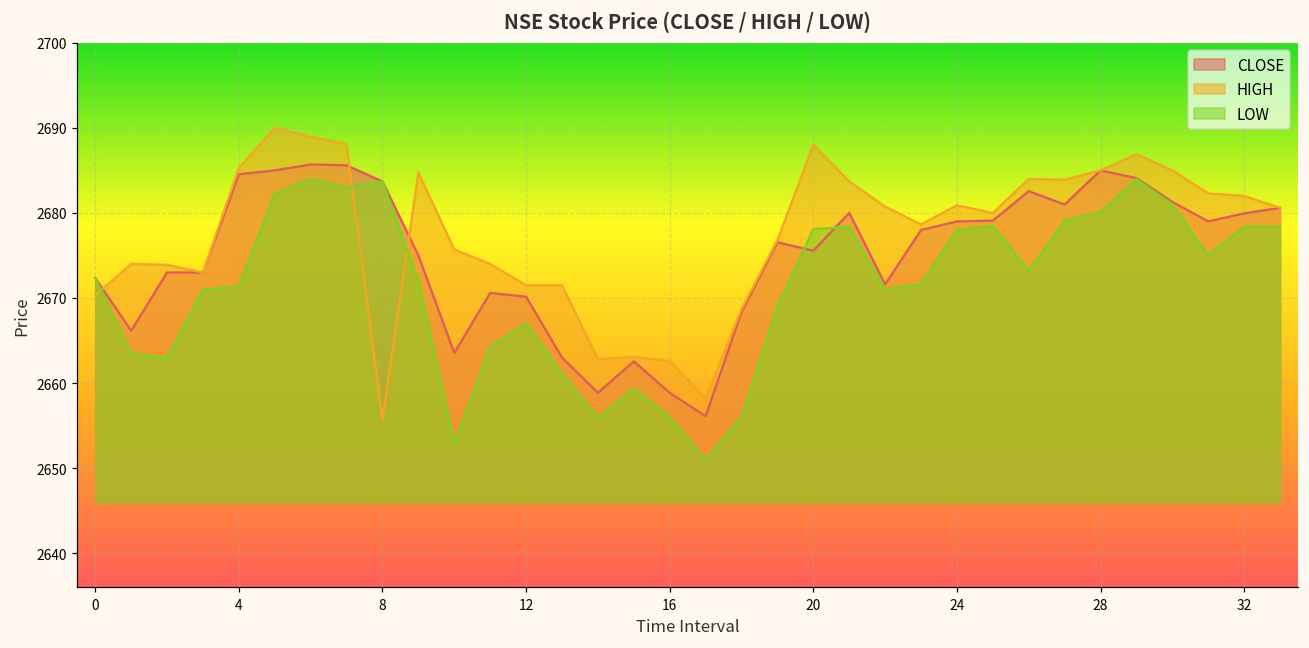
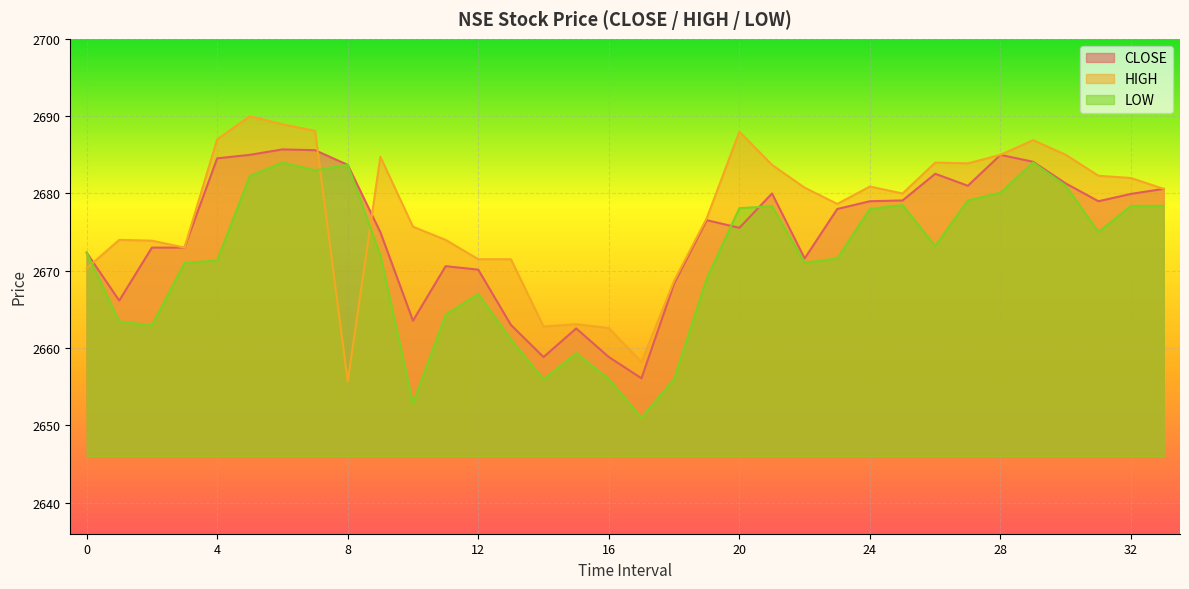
  {
    "CLOSE": {
      "4": 2685,
      "12": 2670,
      "16": 2659,
      "20": 2676,
      "24": 2679,
      "32": 2680
    },
    "HIGH": {
      "0": 2670,
-     "4": 2685,
+     "4": 2687,
      "8": 2656,
      "12": 2672,
      "16": 2663,
      "20": 2688,
      "24": 2681,
      "32": 2682
    },
    "LOW": {
      "4": 2671,
      "12": 2667,
      "16": 2656,
      "20": 2678,
      "24": 2678,
      "28": 2680,
      "32": 2678
    }
  }
